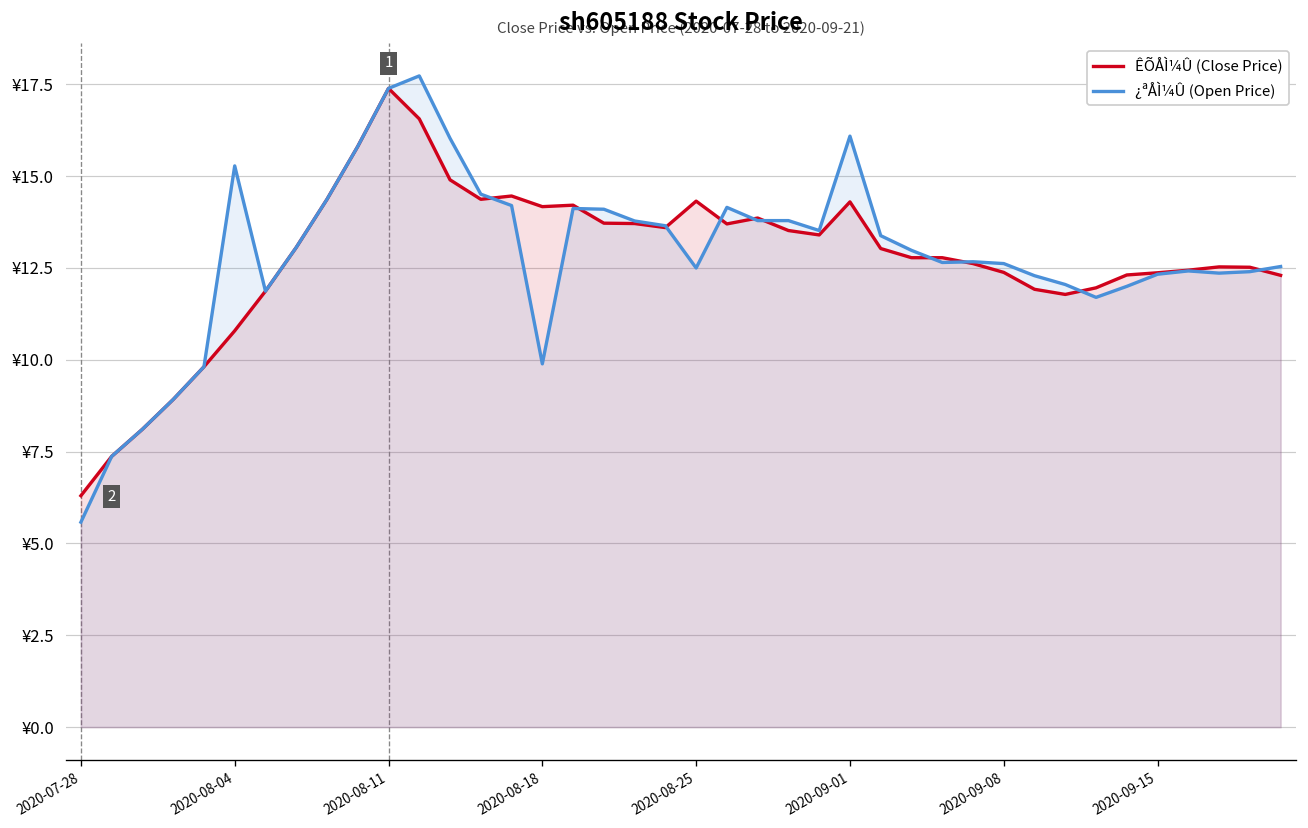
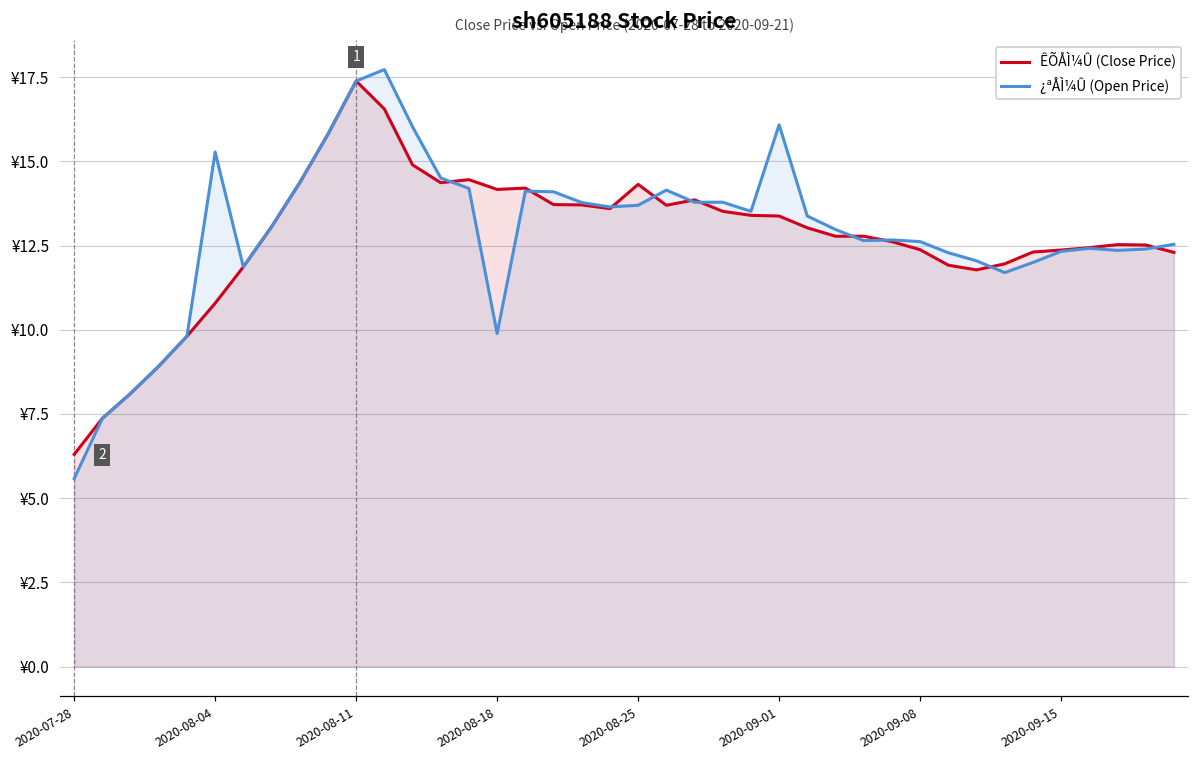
  {
    "ÊÕÅÌ¼Û (Close Price)": {
      "2020-08-04": "¥10.8",
      "2020-08-18": "¥14.2",
      "2020-08-25": "¥14.3",
-     "2020-09-01": "¥14.3",
+     "2020-09-01": "¥13.4",
      "2020-09-08": "¥12.4"
    },
    "¿ªÅÌ¼Û (Open Price)": {
      "2020-07-28": "¥5.6",
      "2020-08-04": "¥15.3",
      "2020-08-18": "¥9.9",
-     "2020-08-25": "¥12.5",
+     "2020-08-25": "¥13.7",
      "2020-09-01": "¥16.1",
      "2020-09-08": "¥12.6"
    }
  }
